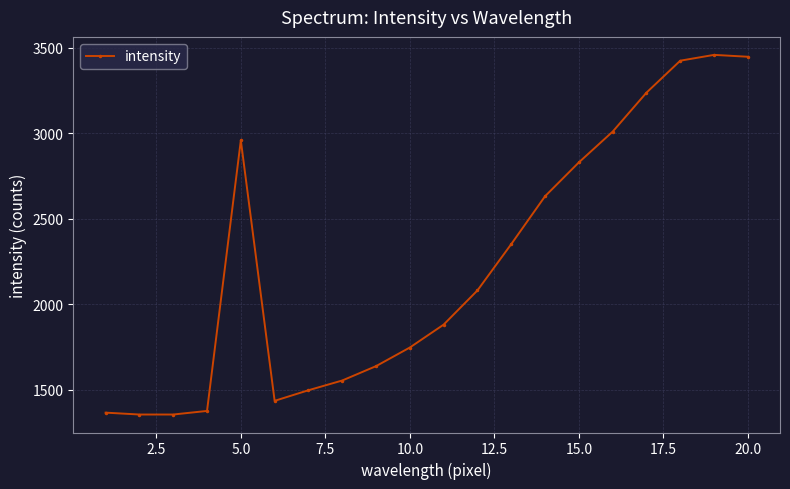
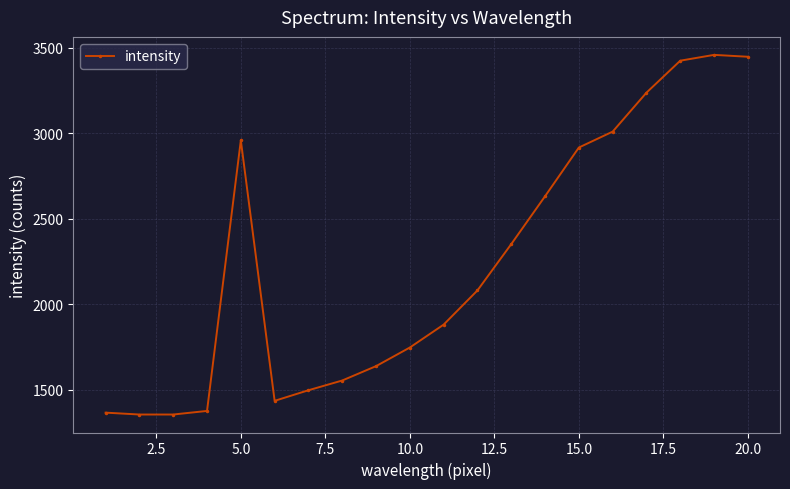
  {
    "5.0": 2960,
    "10.0": 1750,
-   "15.0": 2830,
+   "15.0": 2920,
    "20.0": 3450
  }
